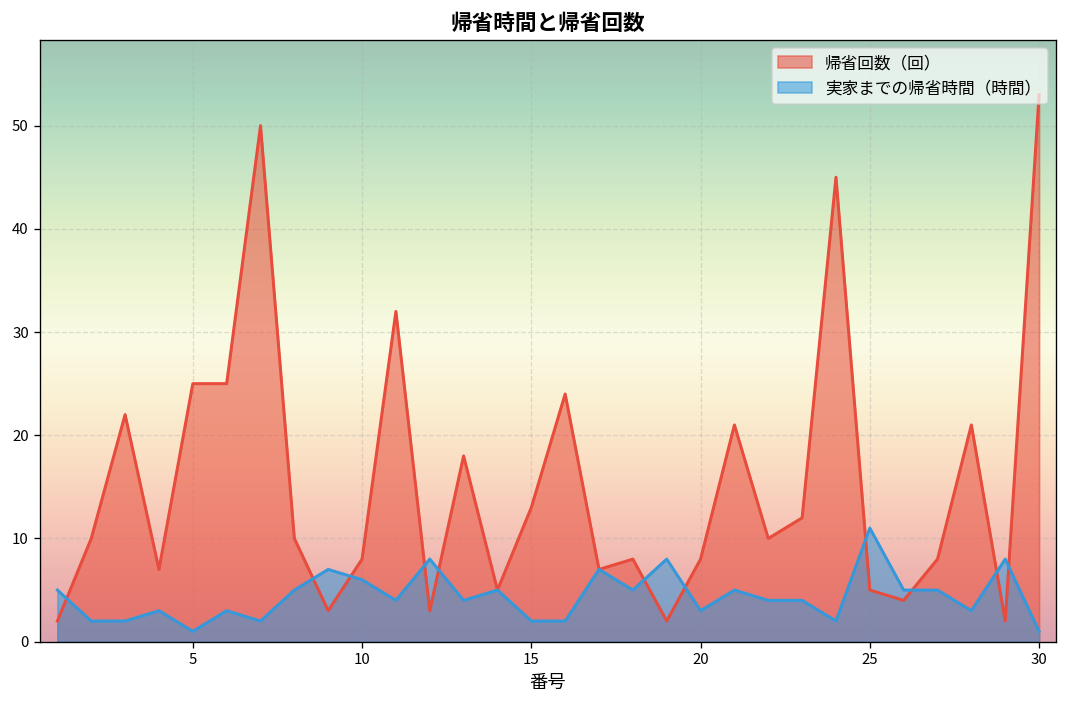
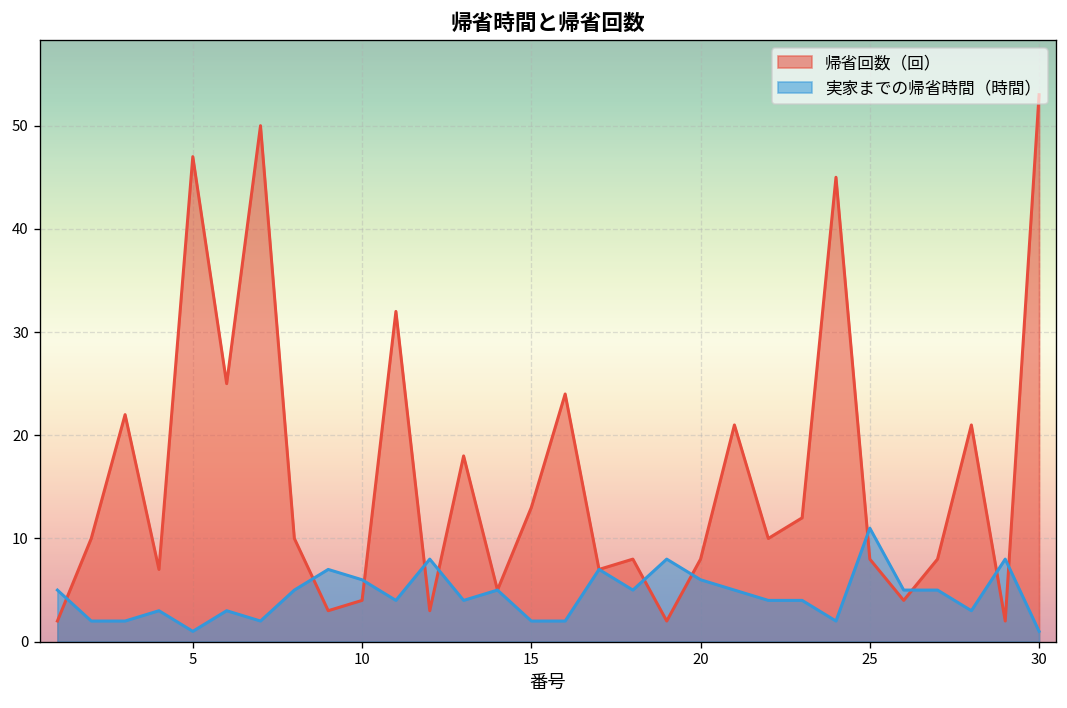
  {
    "帰省回数（回）": {
-     "5": 25,
-     "10": 8,
+     "5": 47,
+     "10": 4,
      "15": 13,
      "20": 8,
-     "25": 5
+     "25": 8
    },
    "実家までの帰省時間（時間）": {
      "5": 1,
      "10": 6,
      "15": 2,
-     "20": 3,
+     "20": 6,
      "25": 11,
      "30": 1
    }
  }
